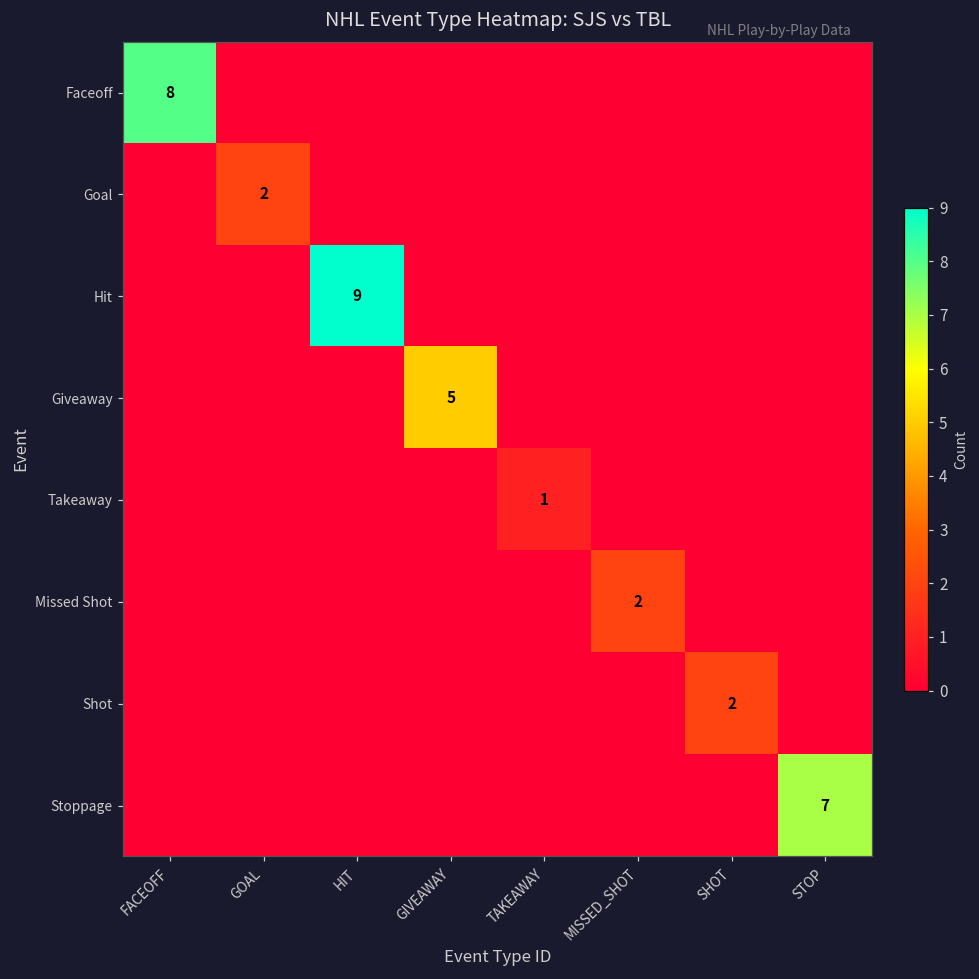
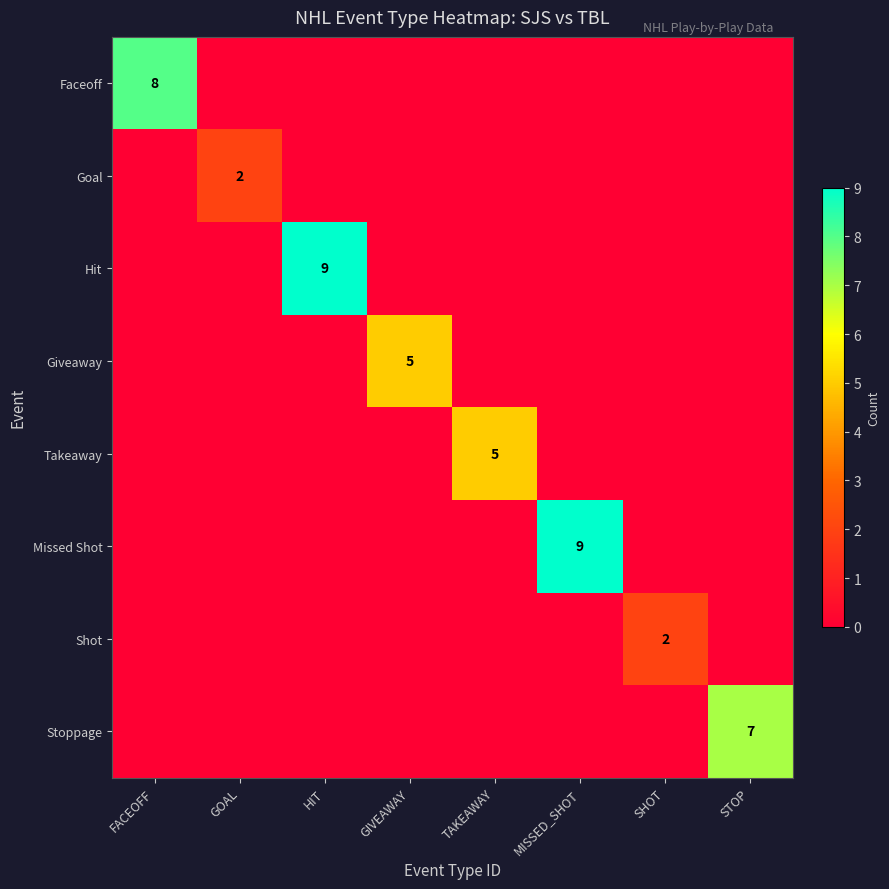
  {
    "Faceoff": {
      "FACEOFF": 8
    },
    "Goal": {
      "GOAL": 2
    },
    "Hit": {
      "HIT": 9
    },
    "Giveaway": {
      "GIVEAWAY": 5
    },
    "Takeaway": {
-     "TAKEAWAY": 1
+     "TAKEAWAY": 5
    },
    "Missed Shot": {
-     "MISSED_SHOT": 2
+     "MISSED_SHOT": 9
    },
    "Shot": {
      "SHOT": 2
    },
    "Stoppage": {
      "STOP": 7
    }
  }
